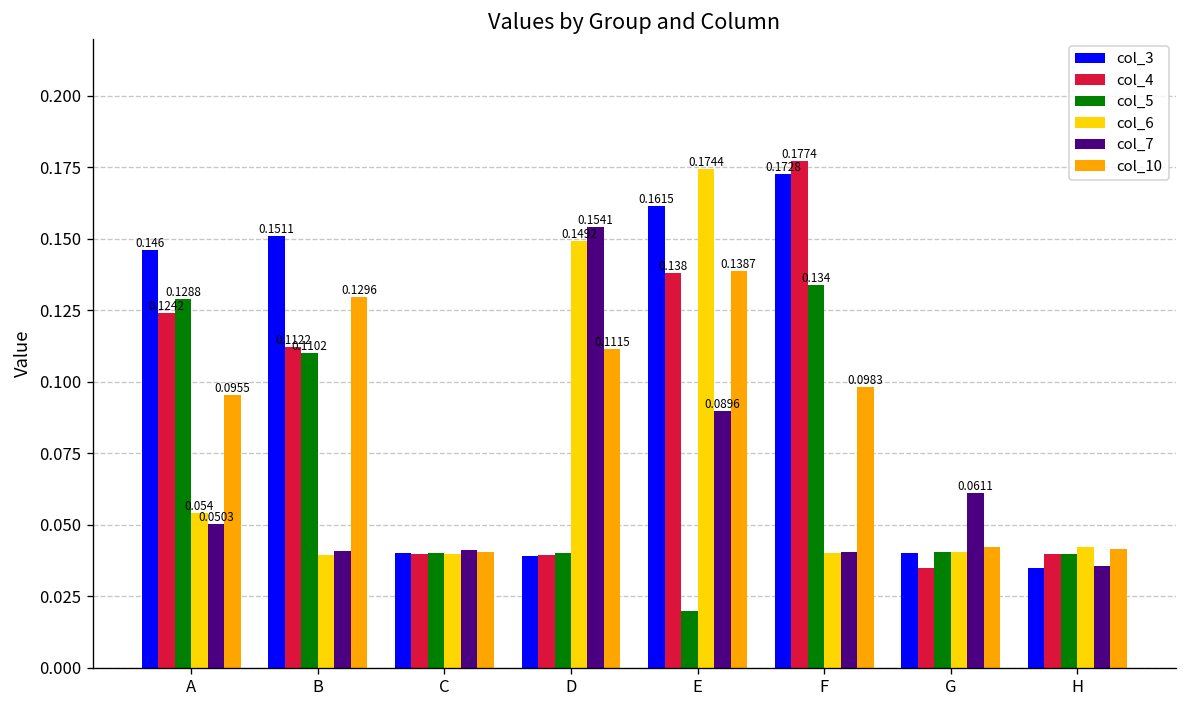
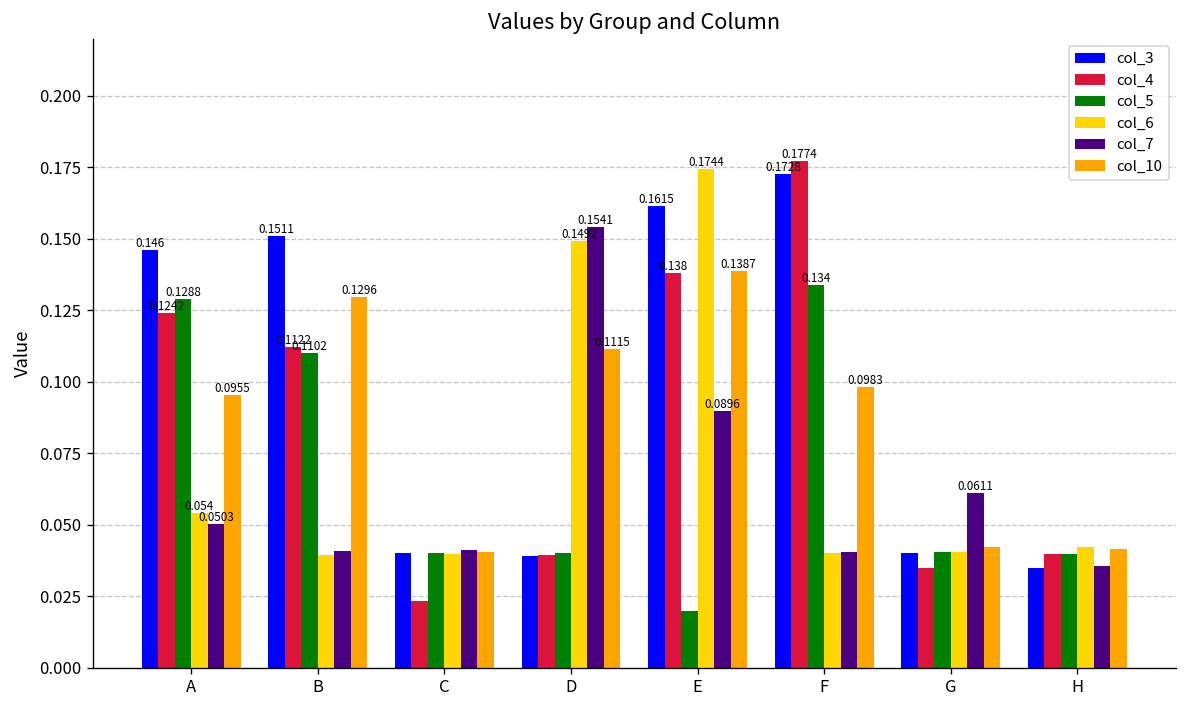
  {
    "col_3": {
      "A": 0.146,
      "B": 0.1511,
      "E": 0.1615,
      "F": 0.1728
    },
    "col_4": {
-     "C": 0.040,
+     "C": 0.023,
      "D": 0.039,
      "G": 0.035,
      "H": 0.040
    },
    "col_5": {
      "A": 0.1288,
      "F": 0.134
    },
    "col_7": {
      "A": 0.0503,
      "D": 0.1541,
      "E": 0.0896,
      "G": 0.0611
    }
  }
